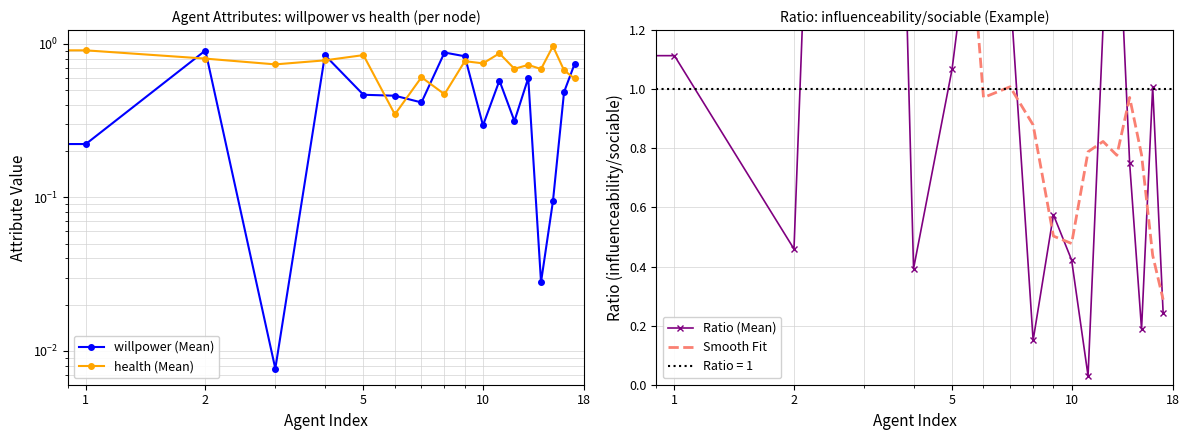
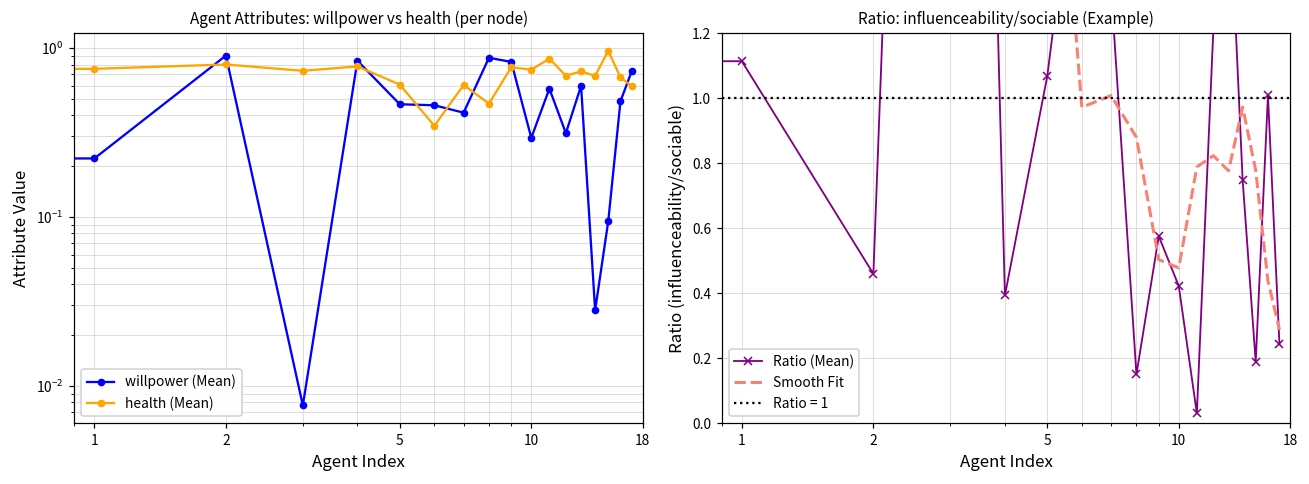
  {
    "Agent Attributes: willpower vs health (per node)": {
      "willpower (Mean)": {
        "1": 0.22,
        "2": 0.9,
        "5": 0.47,
        "10": 0.29
      },
      "health (Mean)": {
-       "1": 0.9,
+       "1": 0.8,
        "2": 0.8,
-       "5": 0.8,
+       "5": 0.61,
        "10": 0.7
      }
    },
    "Ratio: influenceability/sociable (Example)": {
      "Ratio (Mean)": {
        "1": 1.11,
        "2": 0.46,
        "5": 1.07,
        "10": 0.42
      },
      "Smooth Fit": {
        "10": 0.48
      }
    }
  }
